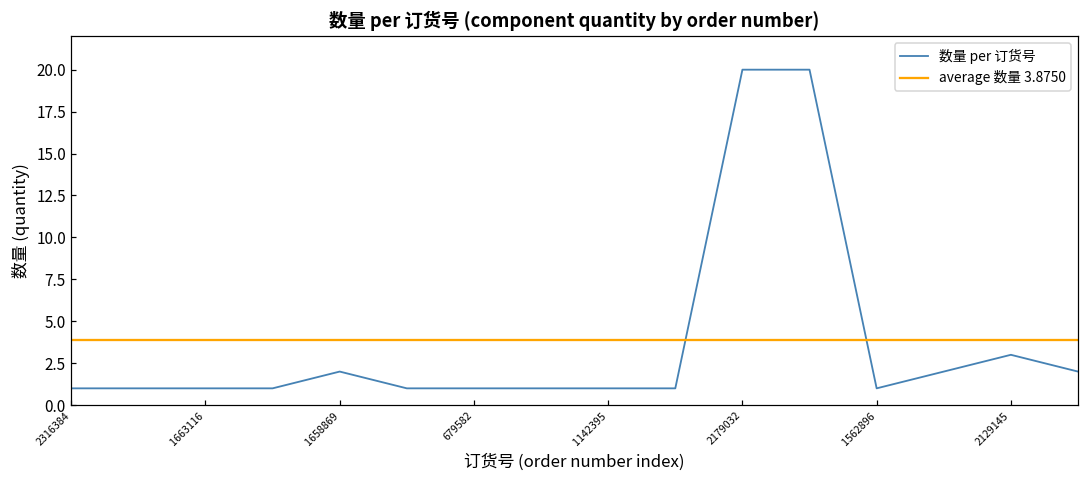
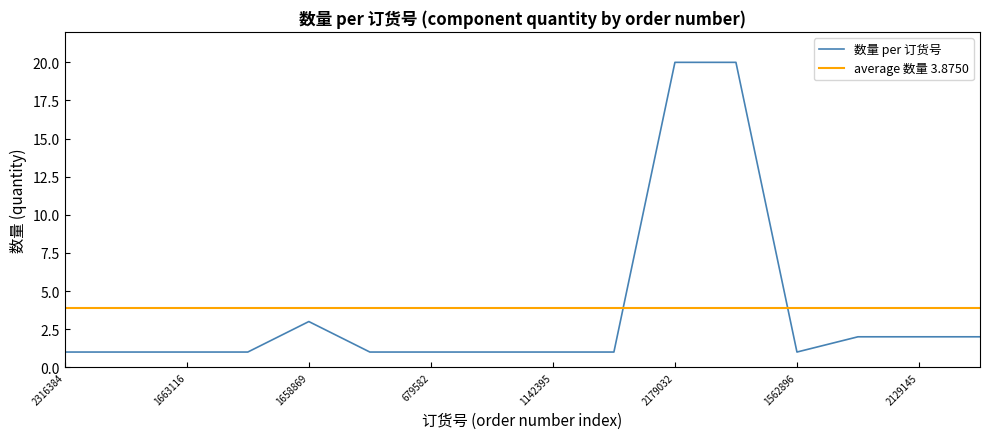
  {
    "2316384": 1,
    "1663116": 1,
-   "1658869": 2,
+   "1658869": 3,
    "679582": 1,
    "1142395": 1,
    "2179032": 20,
    "1562896": 1,
-   "2129145": 3
+   "2129145": 2
  }
